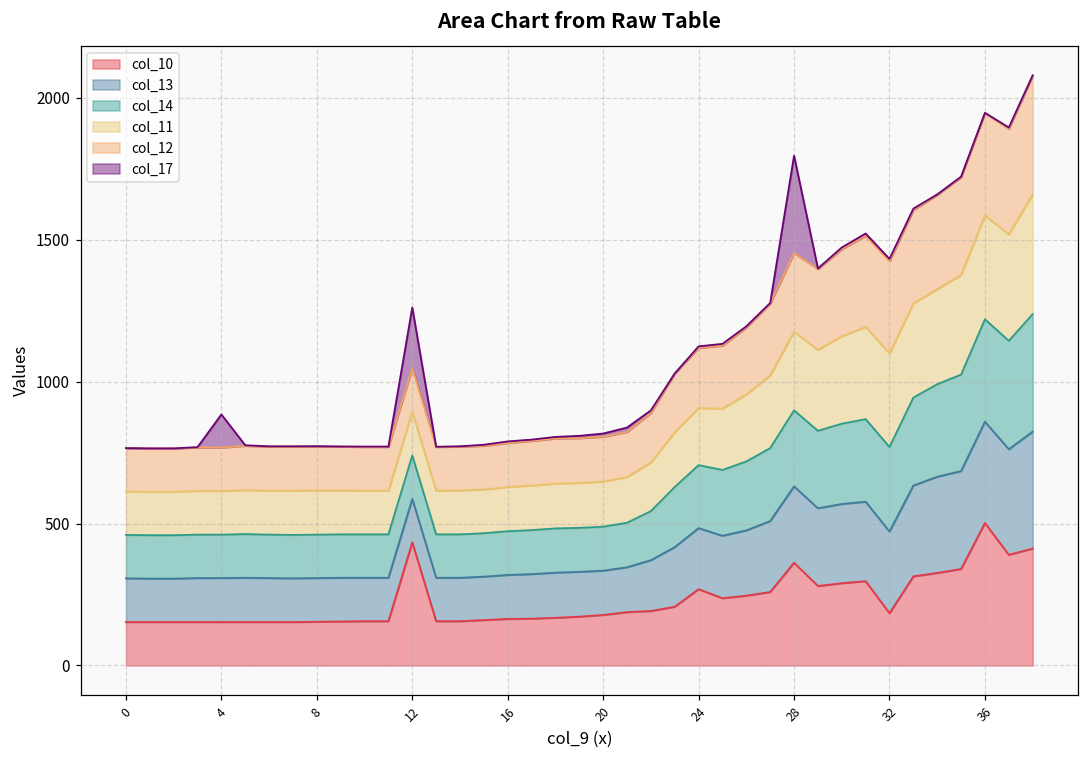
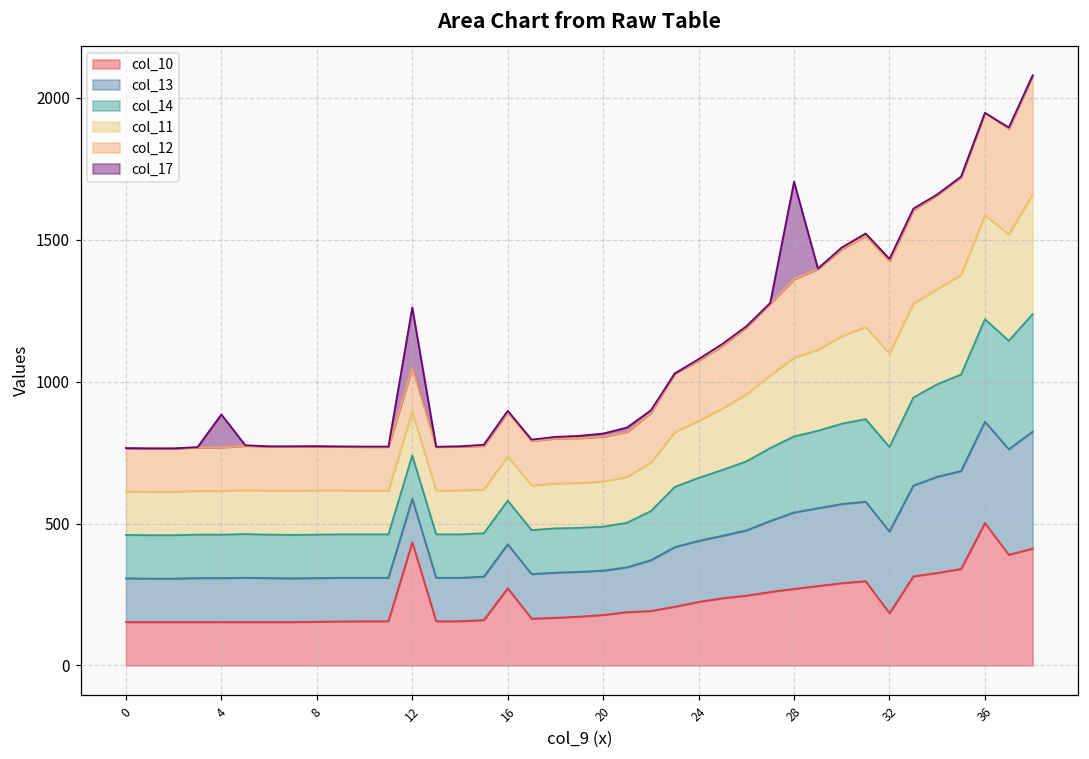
  {
    "col_10": {
      "0": 150,
      "4": 150,
      "8": 150,
      "12": 430,
-     "16": 160,
+     "16": 270,
      "20": 180,
-     "24": 270,
-     "28": 360,
+     "24": 220,
+     "28": 270,
      "32": 180,
      "36": 500
    },
    "col_17": {
      "4": 120,
      "12": 210,
      "20": 10,
      "28": 340
    }
  }
